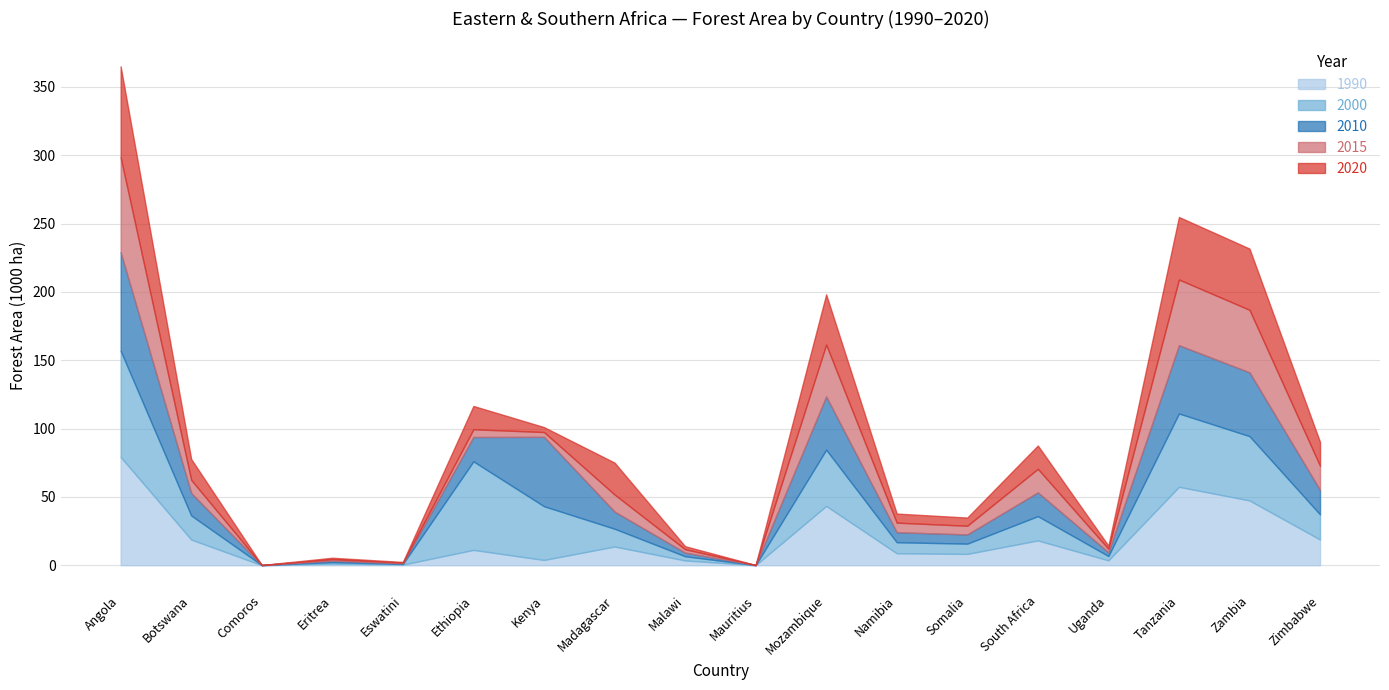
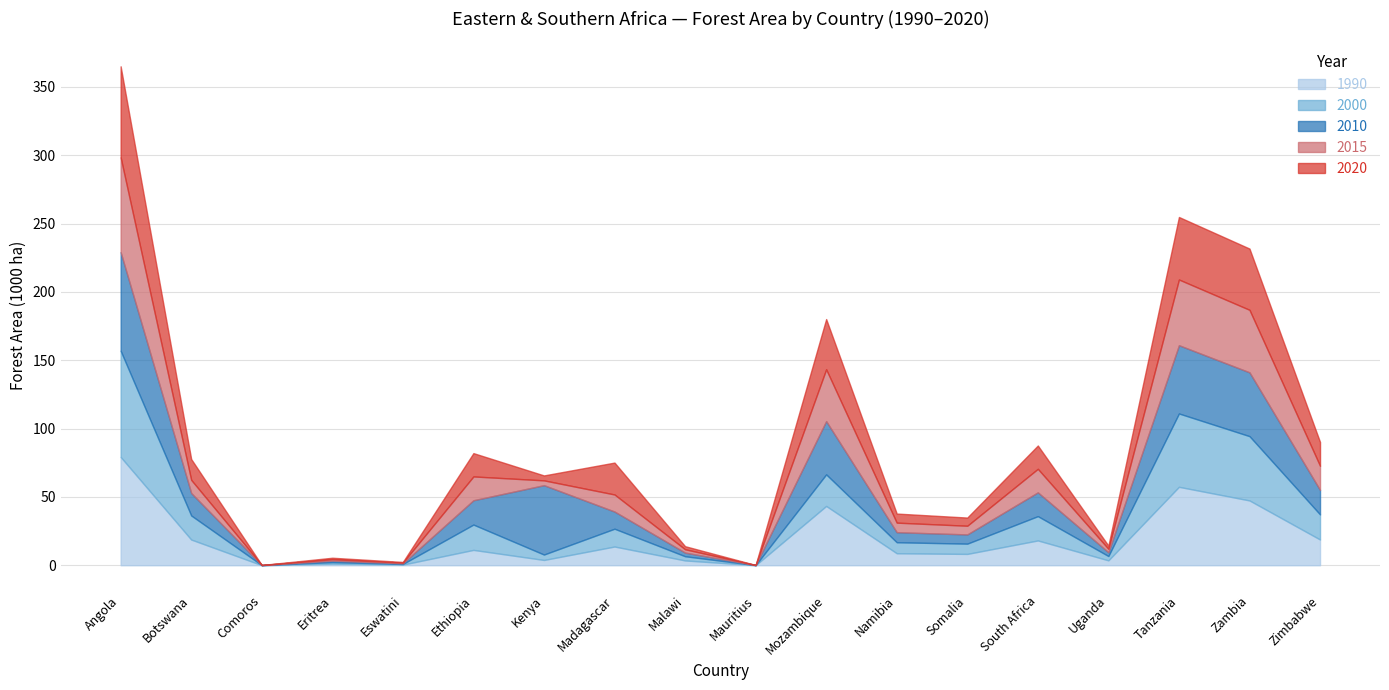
  {
    "1990": {
      "Angola": 79,
      "Botswana": 19,
      "Ethiopia": 11,
      "Kenya": 4,
      "Madagascar": 14,
      "Malawi": 4,
      "Mozambique": 43,
      "Namibia": 9,
      "Somalia": 8,
      "South Africa": 18,
      "Uganda": 4,
      "Tanzania": 57,
      "Zambia": 47,
      "Zimbabwe": 19
    },
    "2000": {
      "Angola": 78,
      "Botswana": 18,
-     "Ethiopia": 65,
-     "Kenya": 39,
+     "Ethiopia": 19,
+     "Kenya": 4,
      "Madagascar": 13,
      "Malawi": 3,
-     "Mozambique": 41,
+     "Mozambique": 23,
      "Namibia": 8,
      "Somalia": 8,
      "South Africa": 18,
      "Uganda": 3,
      "Tanzania": 54,
      "Zambia": 47,
      "Zimbabwe": 18
    },
    "2010": {
      "Angola": 72,
      "Botswana": 16,
      "Ethiopia": 18,
      "Kenya": 51,
      "Madagascar": 13,
      "Malawi": 3,
      "Mozambique": 39,
      "Namibia": 7,
      "Somalia": 7,
      "South Africa": 17,
      "Uganda": 3,
      "Tanzania": 50,
      "Zambia": 47,
      "Zimbabwe": 18
    },
    "2015": {
      "Angola": 69,
      "Botswana": 10,
-     "Ethiopia": 6,
+     "Ethiopia": 17,
      "Kenya": 4,
      "Madagascar": 12,
      "Malawi": 2,
      "Mozambique": 38,
      "Namibia": 7,
      "Somalia": 6,
      "South Africa": 17,
      "Uganda": 3,
      "Tanzania": 48,
      "Zambia": 46,
      "Zimbabwe": 18
    },
    "2020": {
      "Angola": 67,
      "Botswana": 15,
      "Ethiopia": 17,
      "Kenya": 4,
      "Madagascar": 23,
      "Malawi": 2,
      "Mozambique": 37,
      "Namibia": 7,
      "Somalia": 6,
      "South Africa": 17,
      "Uganda": 2,
      "Tanzania": 46,
      "Zambia": 45,
      "Zimbabwe": 17
    }
  }
